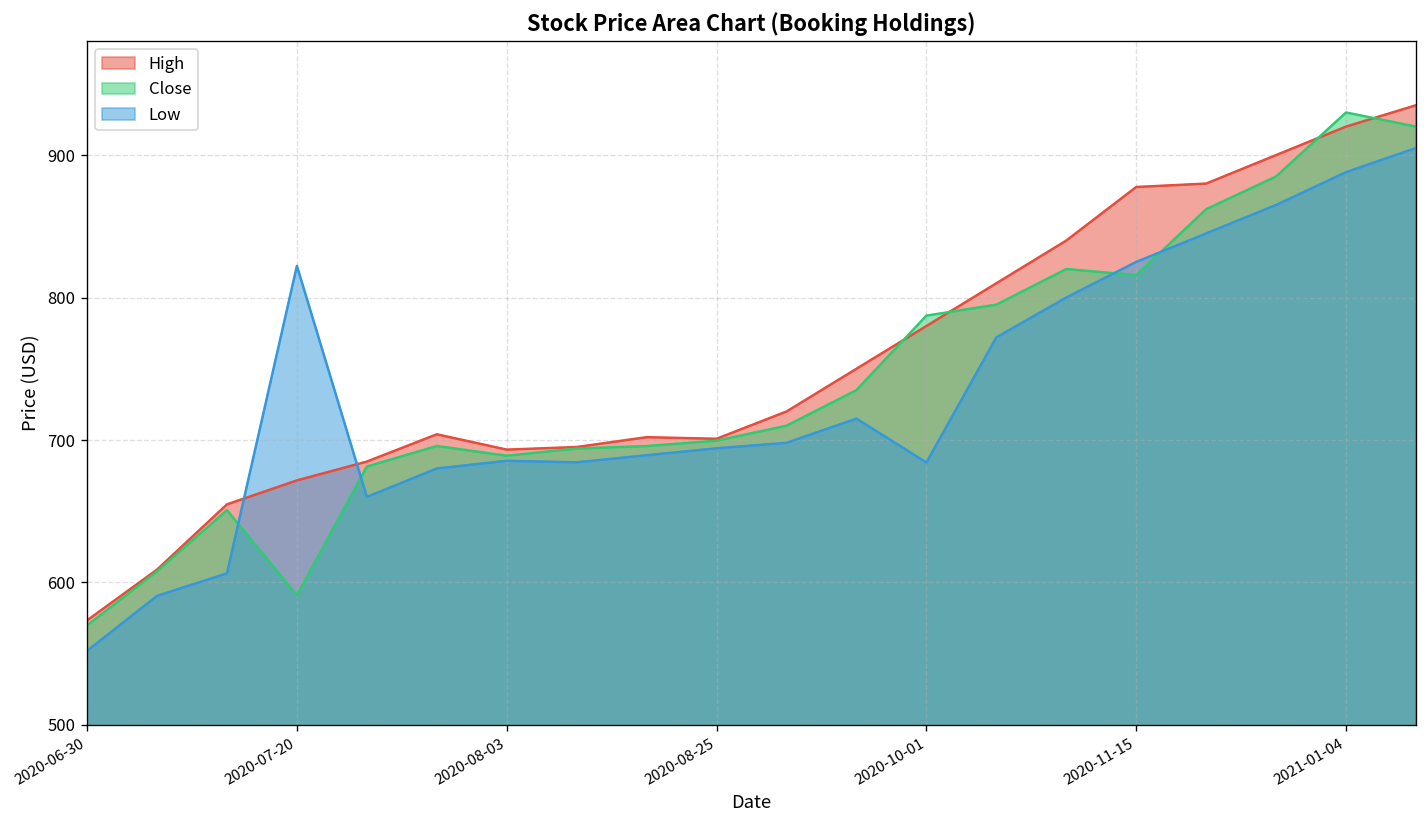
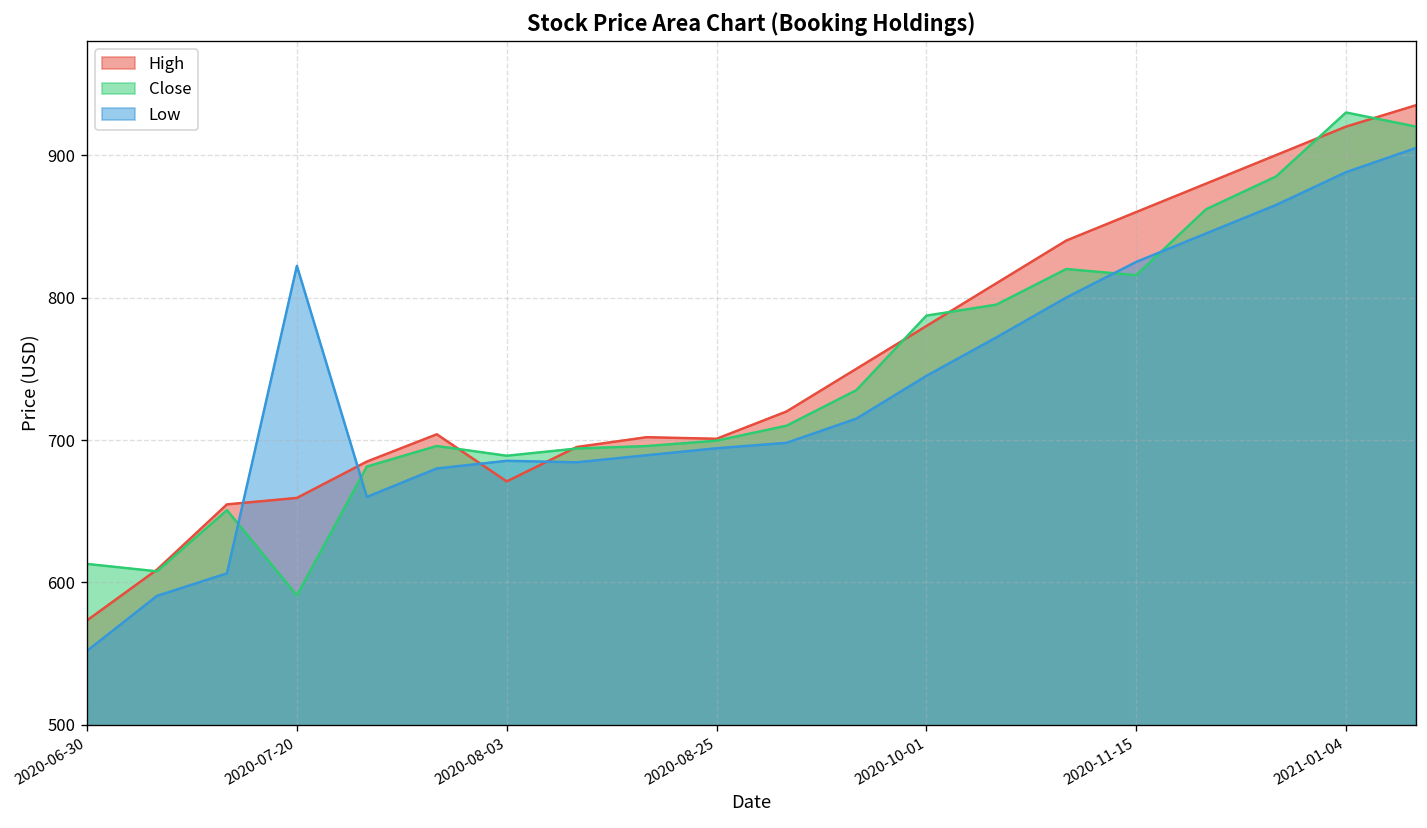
  {
    "High": {
      "2020-06-30": 573,
-     "2020-07-20": 672,
-     "2020-08-03": 693,
+     "2020-07-20": 659,
+     "2020-08-03": 671,
      "2020-10-01": 780,
-     "2020-11-15": 878,
+     "2020-11-15": 860,
      "2021-01-04": 920
    },
    "Close": {
-     "2020-06-30": 570,
+     "2020-06-30": 613,
      "2020-07-20": 591,
      "2020-08-03": 689,
      "2020-10-01": 787,
      "2020-11-15": 816,
      "2021-01-04": 930
    },
    "Low": {
      "2020-06-30": 552,
      "2020-07-20": 822,
      "2020-08-03": 685,
      "2020-08-25": 694,
-     "2020-10-01": 684,
+     "2020-10-01": 745,
      "2020-11-15": 825,
      "2021-01-04": 888
    }
  }
